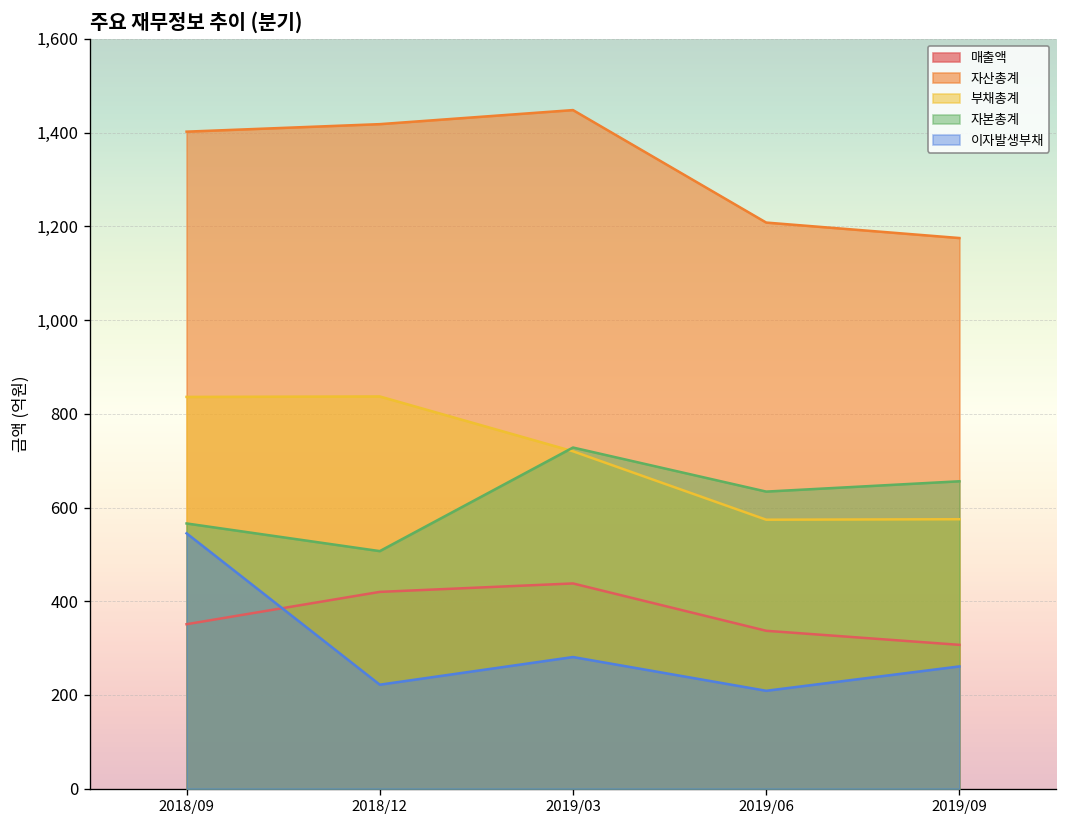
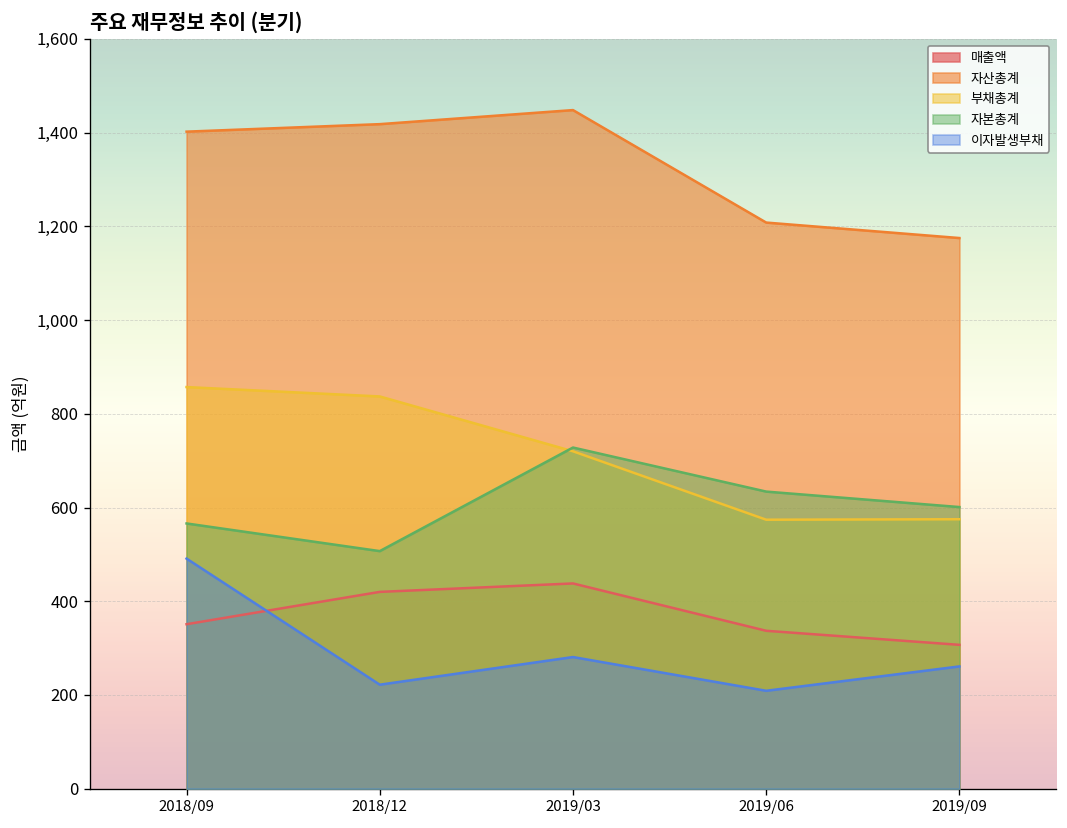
  {
    "부채총계": {
-     "2018/09": 840,
+     "2018/09": 860,
      "2018/12": 840,
      "2019/03": 720,
      "2019/06": 570,
      "2019/09": 580
    },
    "자본총계": {
      "2018/09": 570,
      "2018/12": 510,
      "2019/03": 730,
      "2019/06": 630,
-     "2019/09": 660
+     "2019/09": 600
    },
    "이자발생부채": {
-     "2018/09": 550,
+     "2018/09": 490,
      "2018/12": 220,
      "2019/03": 280,
      "2019/06": 210,
      "2019/09": 260
    }
  }
